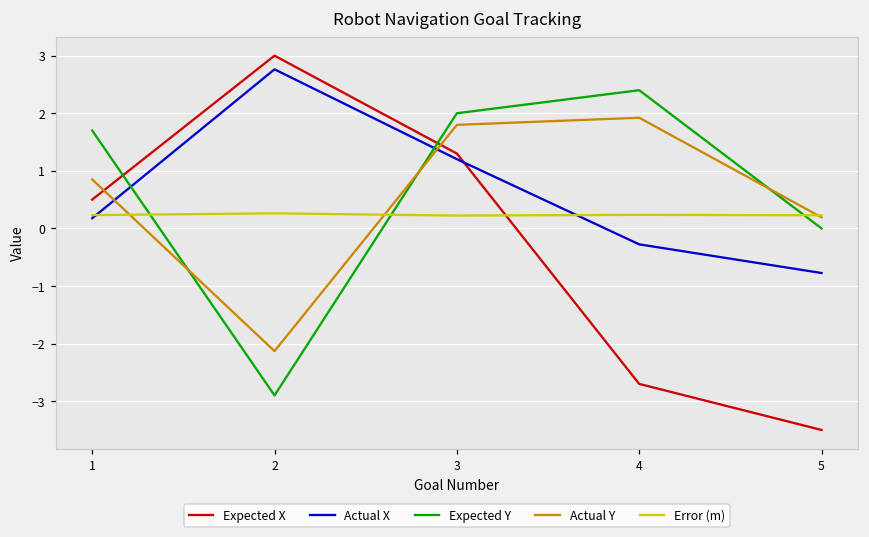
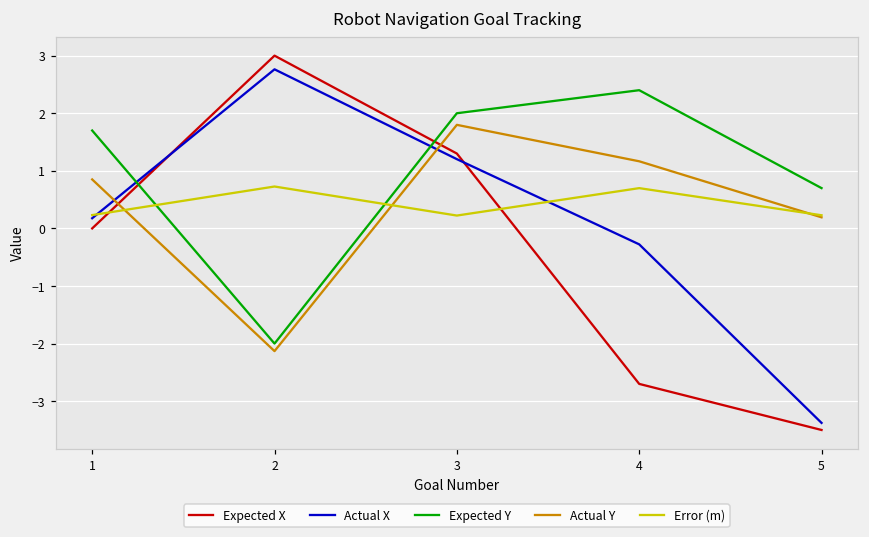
  {
    "Expected X": {
-     "1": 0.5,
+     "1": 0.0,
      "2": 3.0,
      "3": 1.3,
      "4": -2.7,
      "5": -3.5
    },
    "Actual X": {
      "1": 0.2,
      "2": 2.8,
      "3": 1.2,
      "4": -0.3,
-     "5": -0.8
+     "5": -3.4
    },
    "Expected Y": {
      "1": 1.7,
-     "2": -2.9,
+     "2": -2.0,
      "3": 2.0,
      "4": 2.4,
-     "5": 0.0
+     "5": 0.7
    },
    "Actual Y": {
      "1": 0.9,
      "2": -2.1,
      "3": 1.8,
-     "4": 1.9
+     "4": 1.2
    },
    "Error (m)": {
      "1": 0.2,
-     "2": 0.3,
+     "2": 0.7,
      "3": 0.2,
-     "4": 0.2
+     "4": 0.7
    }
  }
